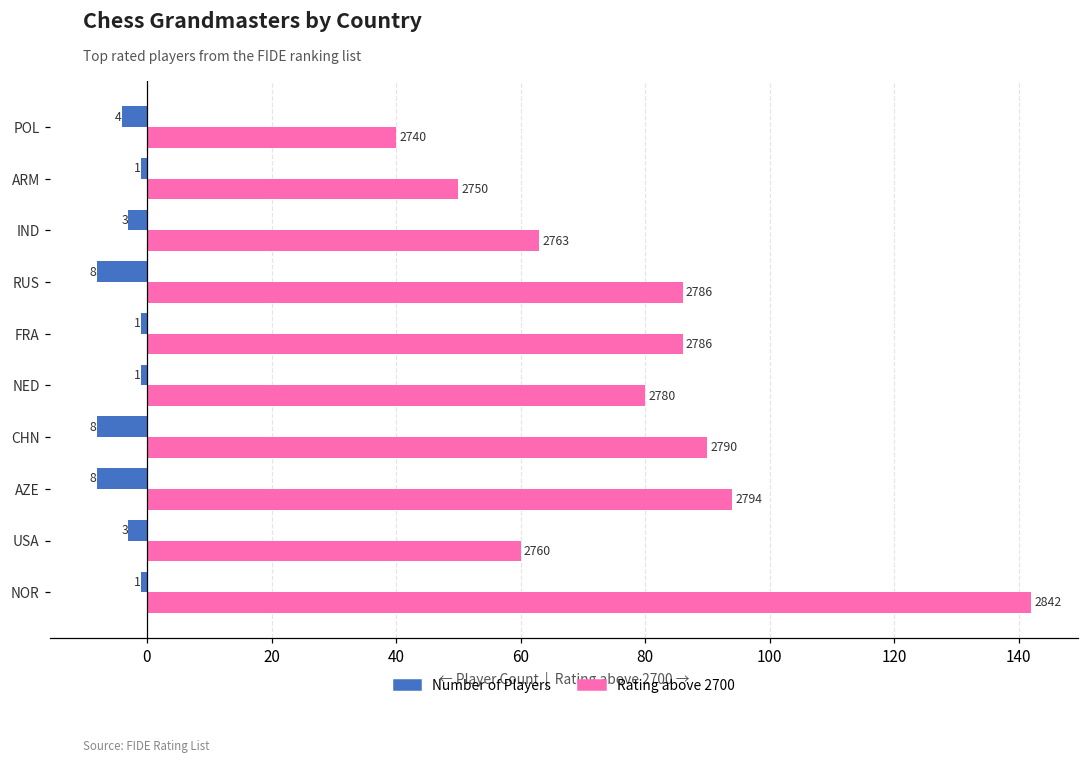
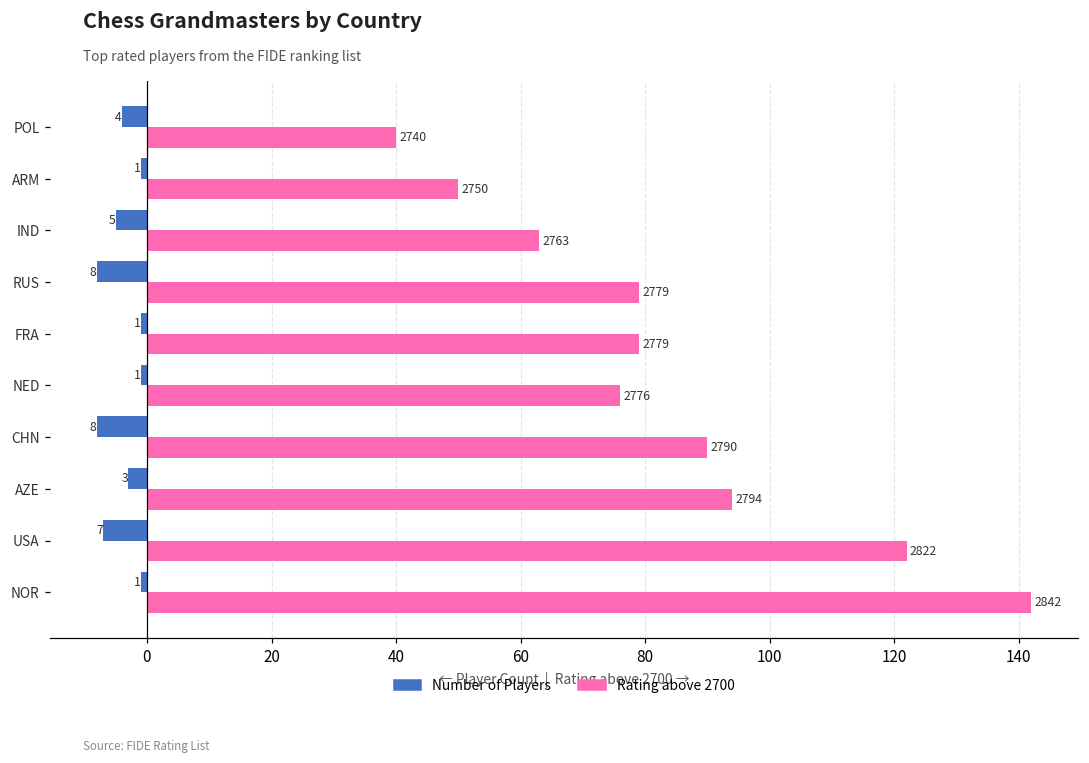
  {
    "Number of Players": {
-     "IND": 3,
-     "AZE": 8,
-     "USA": 3
+     "IND": 5,
+     "AZE": 3,
+     "USA": 7
    },
    "Rating above 2700": {
-     "RUS": 2786,
-     "FRA": 2786,
-     "NED": 2780,
-     "USA": 2760
+     "RUS": 2779,
+     "FRA": 2779,
+     "NED": 2776,
+     "USA": 2822
    }
  }
